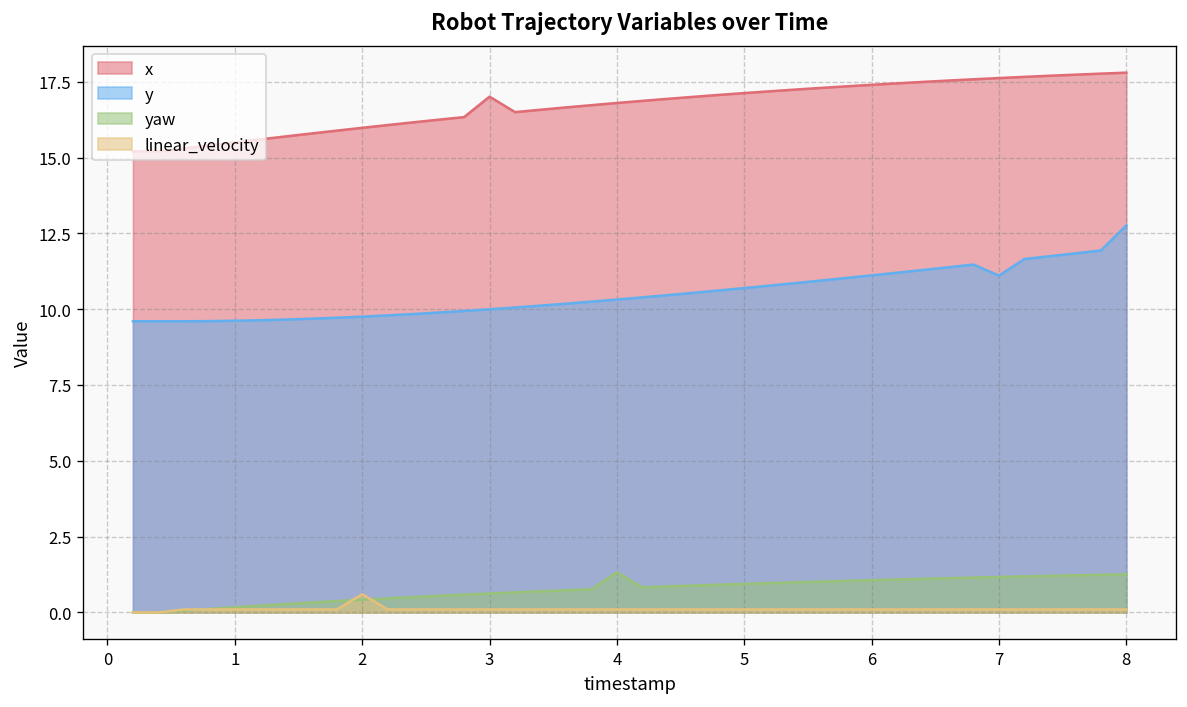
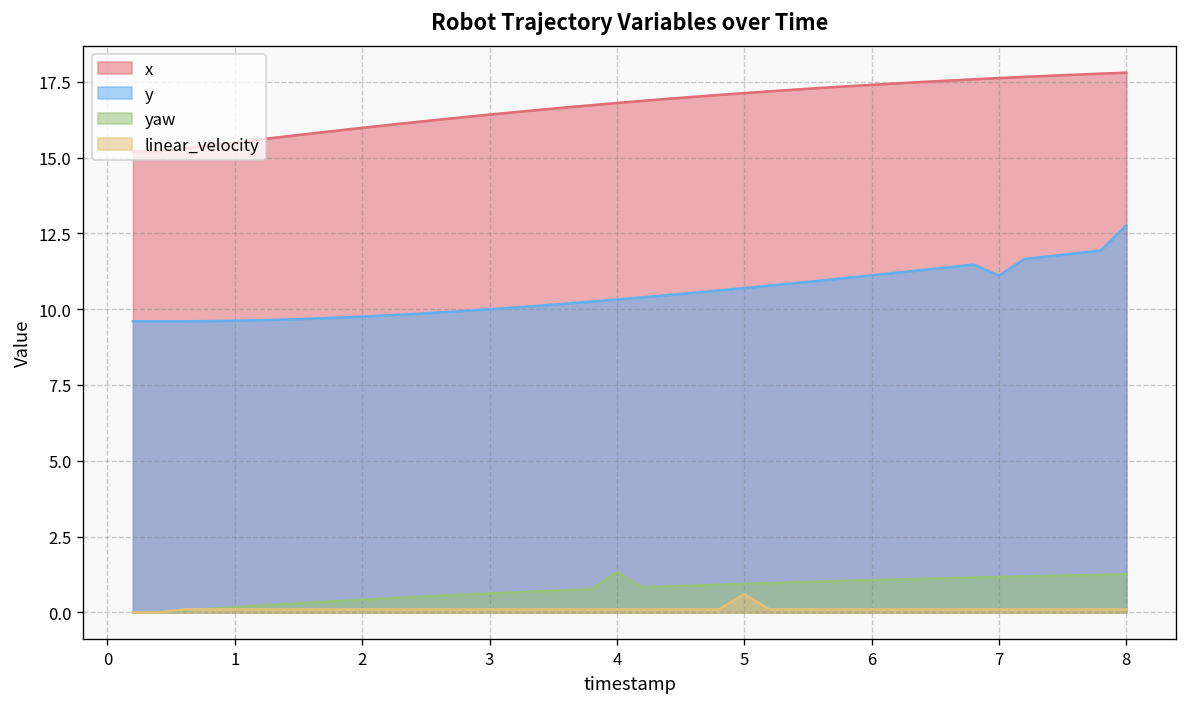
  {
    "x": {
      "2": 16.0,
-     "3": 17.0,
+     "3": 16.4,
      "4": 16.8,
      "5": 17.1,
      "6": 17.4,
      "7": 17.6,
      "8": 17.8
    },
    "y": {
      "1": 9.6,
      "2": 9.8,
      "3": 10.0,
      "4": 10.3,
      "5": 10.7,
      "6": 11.1,
      "7": 11.1,
      "8": 12.8
    },
    "yaw": {
      "2": 0.4,
      "3": 0.6,
      "4": 1.3,
      "5": 0.9,
      "6": 1.1,
      "7": 1.2,
      "8": 1.3
    },
    "linear_velocity": {
-     "2": 0.6,
+     "2": 0.1,
      "3": 0.1,
      "4": 0.1,
-     "5": 0.1,
+     "5": 0.6,
      "6": 0.1,
      "7": 0.1,
      "8": 0.1
    }
  }
